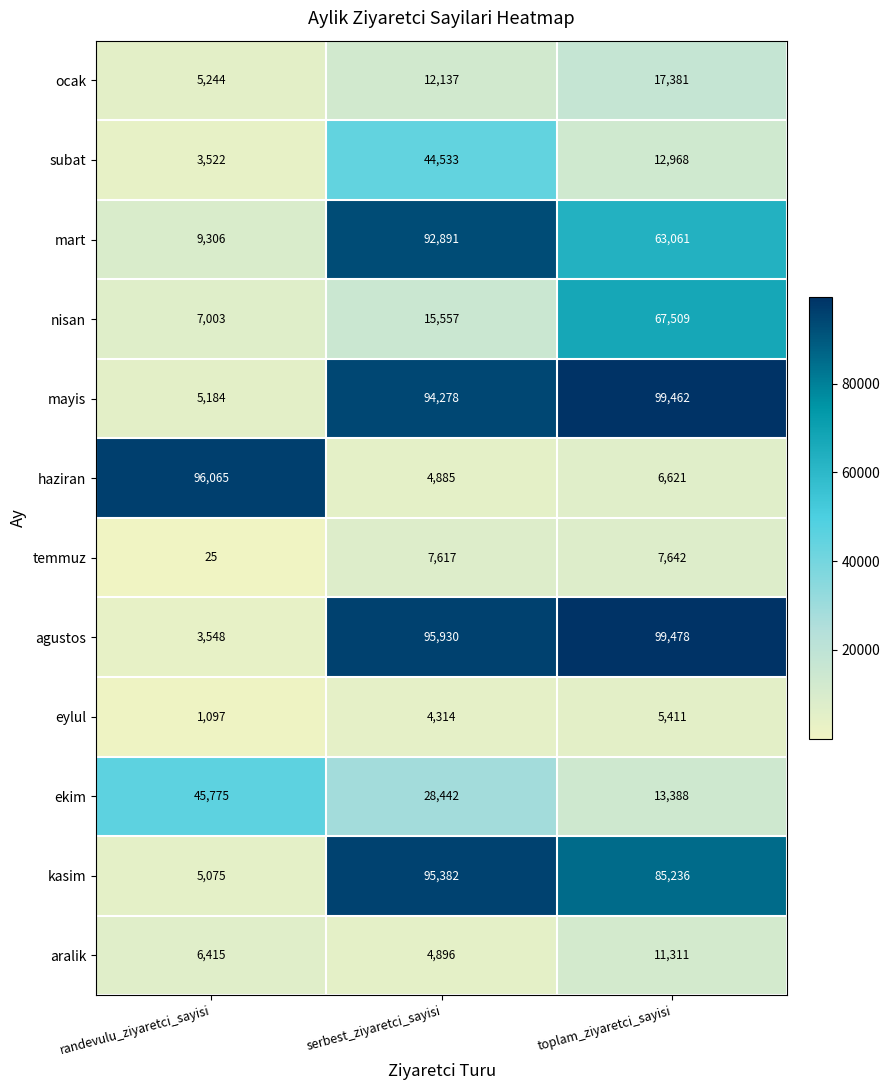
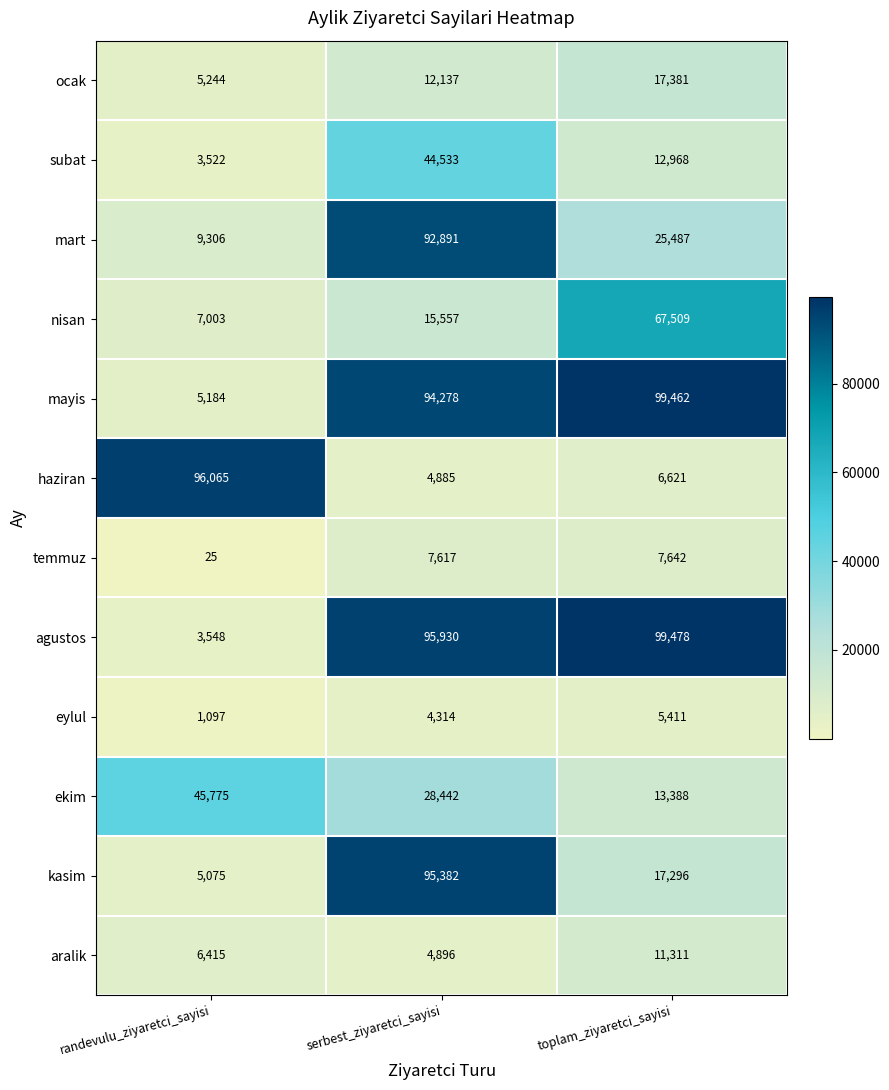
  {
    "ocak": {
      "randevulu_ziyaretci_sayisi": "5,244",
      "serbest_ziyaretci_sayisi": "12,137",
      "toplam_ziyaretci_sayisi": "17,381"
    },
    "subat": {
      "randevulu_ziyaretci_sayisi": "3,522",
      "serbest_ziyaretci_sayisi": "44,533",
      "toplam_ziyaretci_sayisi": "12,968"
    },
    "mart": {
      "randevulu_ziyaretci_sayisi": "9,306",
      "serbest_ziyaretci_sayisi": "92,891",
-     "toplam_ziyaretci_sayisi": "63,061"
+     "toplam_ziyaretci_sayisi": "25,487"
    },
    "nisan": {
      "randevulu_ziyaretci_sayisi": "7,003",
      "serbest_ziyaretci_sayisi": "15,557",
      "toplam_ziyaretci_sayisi": "67,509"
    },
    "mayis": {
      "randevulu_ziyaretci_sayisi": "5,184",
      "serbest_ziyaretci_sayisi": "94,278",
      "toplam_ziyaretci_sayisi": "99,462"
    },
    "haziran": {
      "randevulu_ziyaretci_sayisi": "96,065",
      "serbest_ziyaretci_sayisi": "4,885",
      "toplam_ziyaretci_sayisi": "6,621"
    },
    "temmuz": {
      "randevulu_ziyaretci_sayisi": "25",
      "serbest_ziyaretci_sayisi": "7,617",
      "toplam_ziyaretci_sayisi": "7,642"
    },
    "agustos": {
      "randevulu_ziyaretci_sayisi": "3,548",
      "serbest_ziyaretci_sayisi": "95,930",
      "toplam_ziyaretci_sayisi": "99,478"
    },
    "eylul": {
      "randevulu_ziyaretci_sayisi": "1,097",
      "serbest_ziyaretci_sayisi": "4,314",
      "toplam_ziyaretci_sayisi": "5,411"
    },
    "ekim": {
      "randevulu_ziyaretci_sayisi": "45,775",
      "serbest_ziyaretci_sayisi": "28,442",
      "toplam_ziyaretci_sayisi": "13,388"
    },
    "kasim": {
      "randevulu_ziyaretci_sayisi": "5,075",
      "serbest_ziyaretci_sayisi": "95,382",
-     "toplam_ziyaretci_sayisi": "85,236"
+     "toplam_ziyaretci_sayisi": "17,296"
    },
    "aralik": {
      "randevulu_ziyaretci_sayisi": "6,415",
      "serbest_ziyaretci_sayisi": "4,896",
      "toplam_ziyaretci_sayisi": "11,311"
    }
  }
